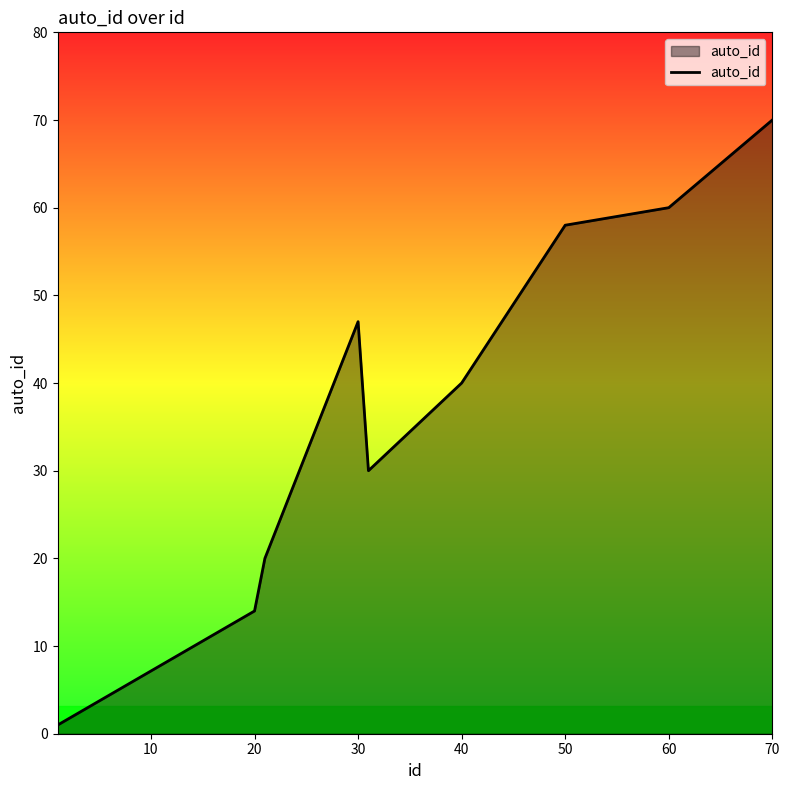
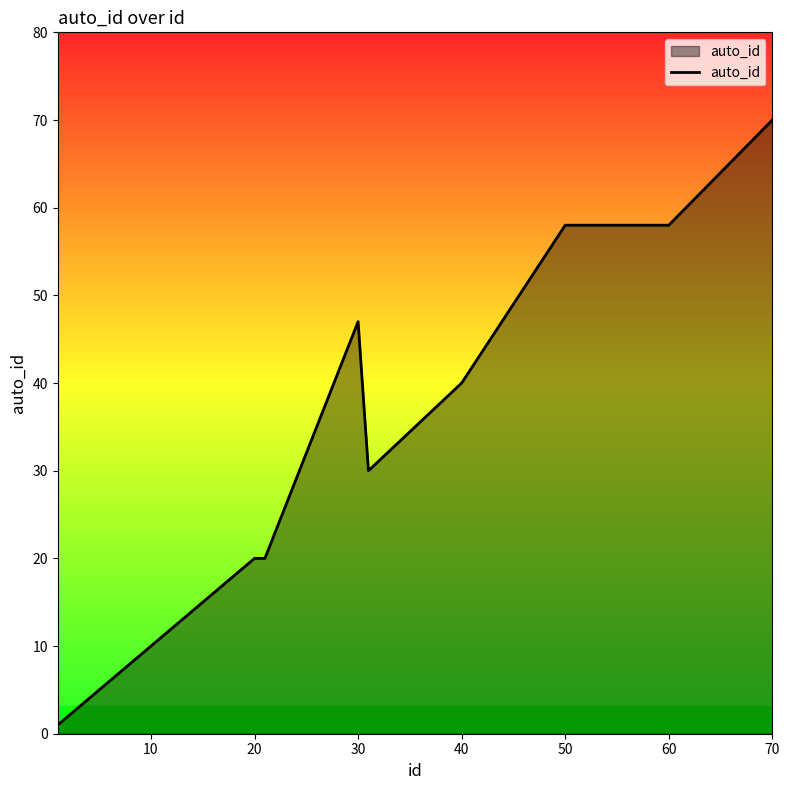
  {
    "auto_id": {
-     "20": 14,
+     "20": 20,
      "30": 47,
      "40": 40,
      "50": 58,
-     "60": 60,
+     "60": 58,
      "70": 70
    }
  }
